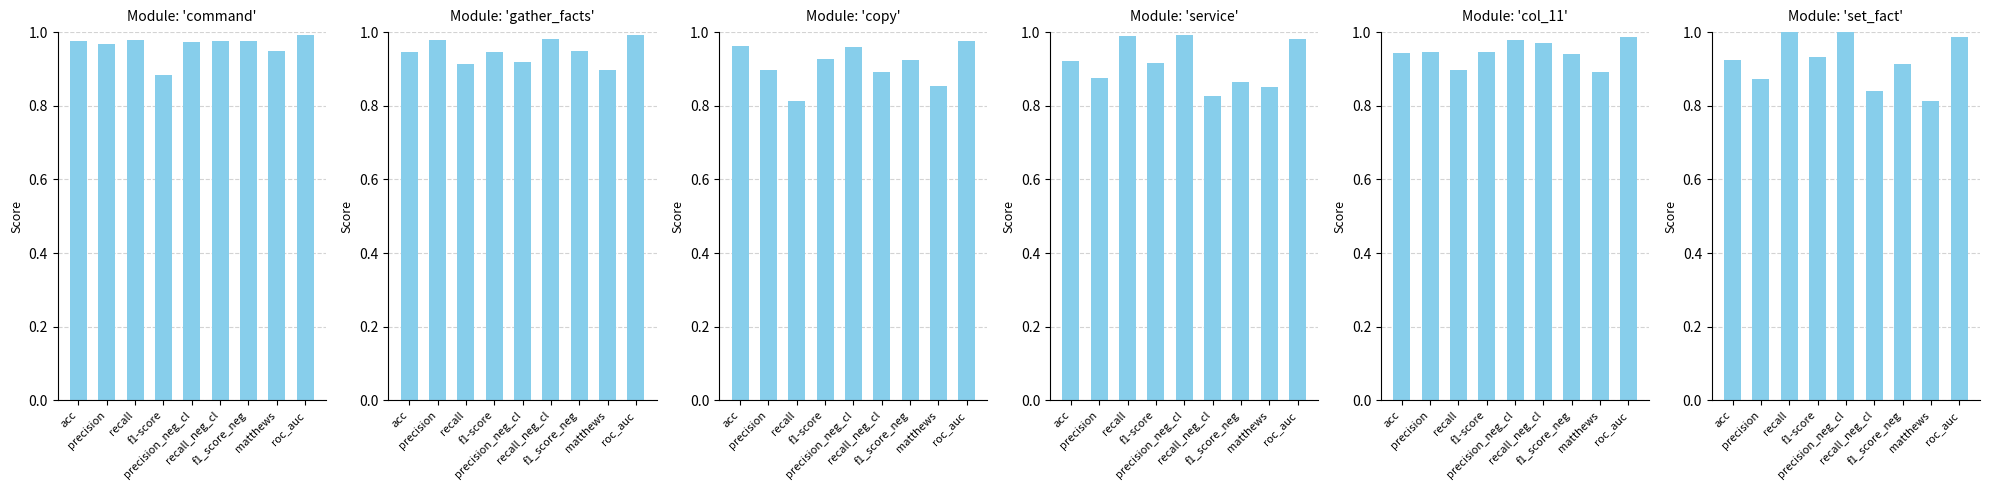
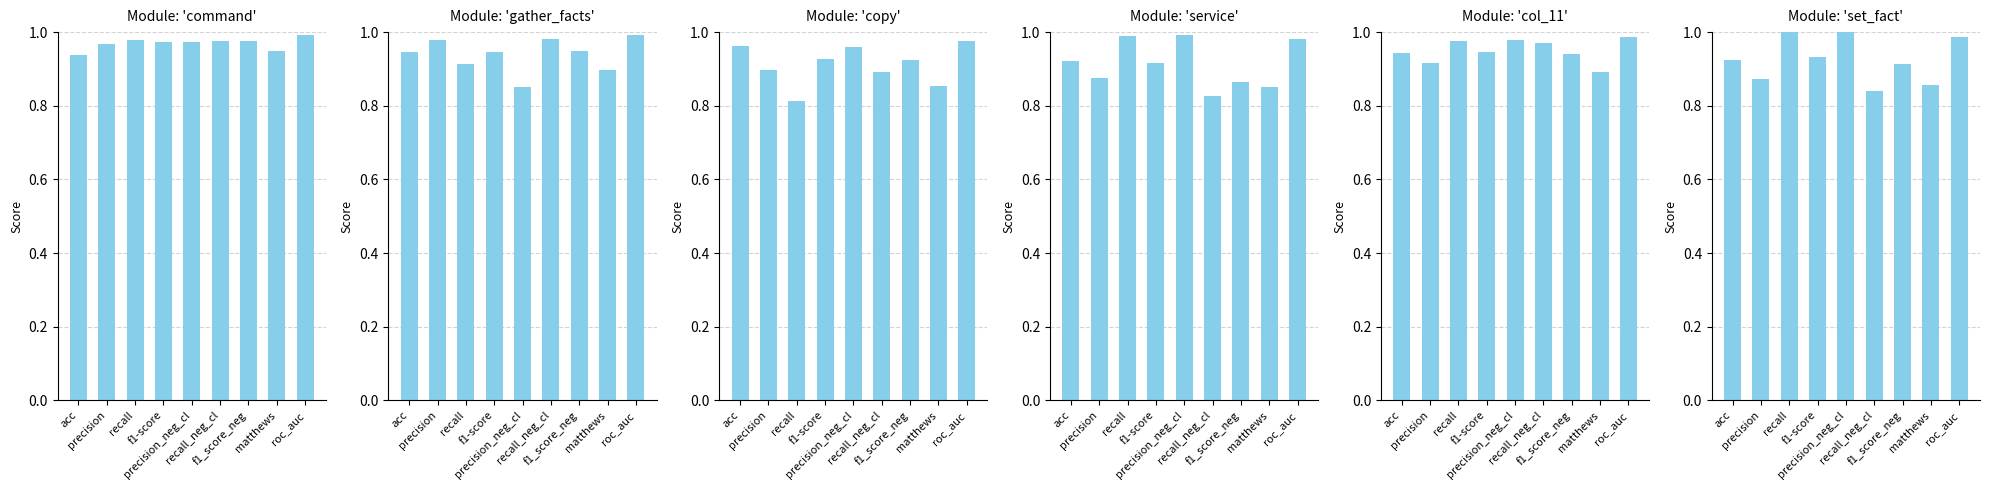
  {
    "Module: 'command'": {
-     "acc": 0.98,
+     "acc": 0.94,
      "precision": 0.97,
      "recall": 0.98,
-     "f1-score": 0.88,
+     "f1-score": 0.97,
      "precision_neg_cl": 0.97,
      "recall_neg_cl": 0.98,
      "f1_score_neg": 0.98,
      "matthews": 0.95,
      "roc_auc": 0.99
    },
    "Module: 'gather_facts'": {
      "acc": 0.95,
      "precision": 0.98,
      "recall": 0.91,
      "f1-score": 0.95,
-     "precision_neg_cl": 0.92,
+     "precision_neg_cl": 0.85,
      "recall_neg_cl": 0.98,
      "f1_score_neg": 0.95,
      "matthews": 0.90,
      "roc_auc": 0.99
    },
    "Module: 'copy'": {
      "acc": 0.96,
      "precision": 0.90,
      "recall": 0.81,
      "f1-score": 0.93,
      "precision_neg_cl": 0.96,
      "recall_neg_cl": 0.89,
      "f1_score_neg": 0.92,
      "matthews": 0.85,
      "roc_auc": 0.98
    },
    "Module: 'service'": {
      "acc": 0.92,
      "precision": 0.88,
      "recall": 0.99,
      "f1-score": 0.92,
      "precision_neg_cl": 0.99,
      "recall_neg_cl": 0.83,
      "f1_score_neg": 0.87,
      "matthews": 0.85,
      "roc_auc": 0.98
    },
    "Module: 'col_11'": {
      "acc": 0.94,
-     "precision": 0.95,
-     "recall": 0.90,
+     "precision": 0.92,
+     "recall": 0.98,
      "f1-score": 0.95,
      "precision_neg_cl": 0.98,
      "recall_neg_cl": 0.97,
      "f1_score_neg": 0.94,
      "matthews": 0.89,
      "roc_auc": 0.99
    },
    "Module: 'set_fact'": {
      "acc": 0.92,
      "precision": 0.87,
      "recall": 1.00,
      "f1-score": 0.93,
      "precision_neg_cl": 1.00,
      "recall_neg_cl": 0.84,
      "f1_score_neg": 0.91,
-     "matthews": 0.81,
+     "matthews": 0.86,
      "roc_auc": 0.99
    }
  }
